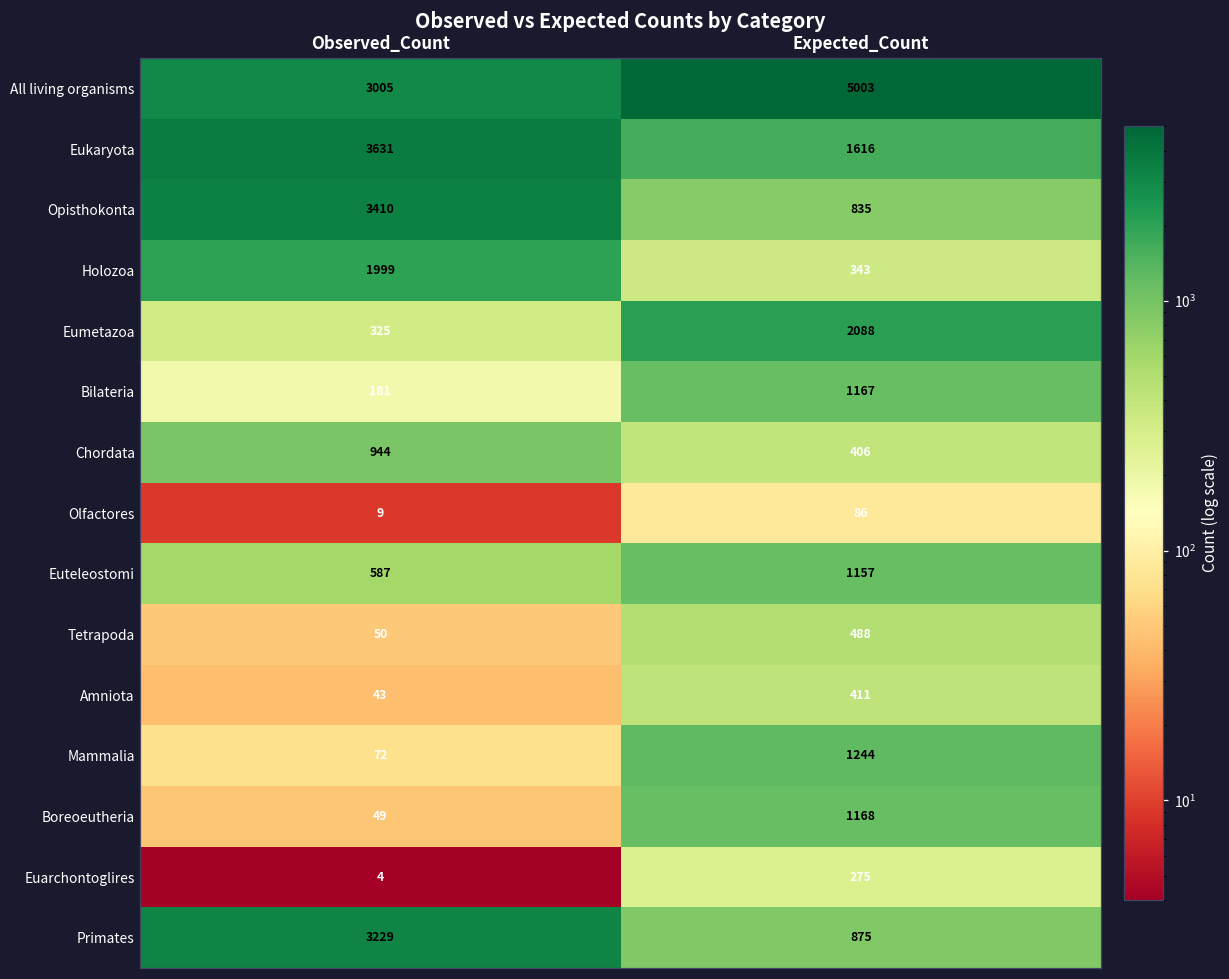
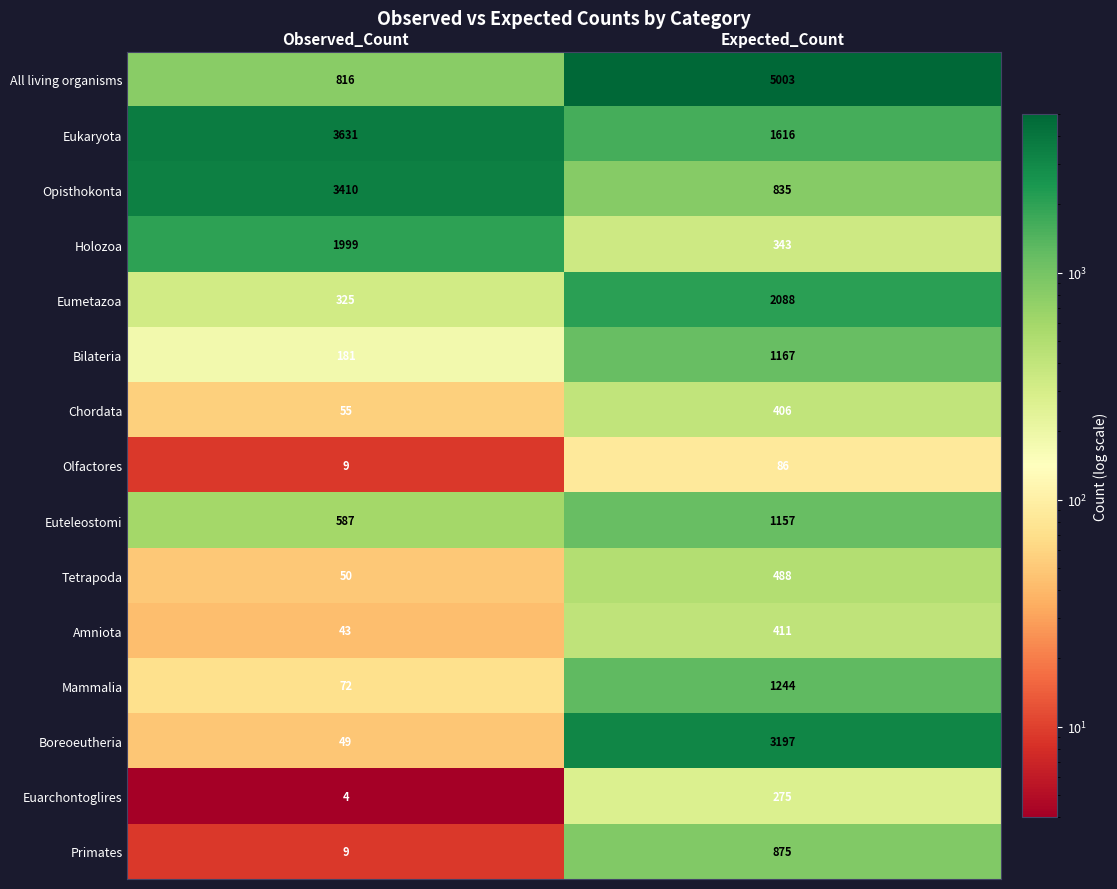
  {
    "All living organisms": {
-     "Observed_Count": 3005,
+     "Observed_Count": 816,
      "Expected_Count": 5003
    },
    "Eukaryota": {
      "Observed_Count": 3631,
      "Expected_Count": 1616
    },
    "Opisthokonta": {
      "Observed_Count": 3410,
      "Expected_Count": 835
    },
    "Holozoa": {
      "Observed_Count": 1999,
      "Expected_Count": 343
    },
    "Eumetazoa": {
      "Observed_Count": 325,
      "Expected_Count": 2088
    },
    "Bilateria": {
      "Observed_Count": 181,
      "Expected_Count": 1167
    },
    "Chordata": {
-     "Observed_Count": 944,
+     "Observed_Count": 55,
      "Expected_Count": 406
    },
    "Olfactores": {
      "Observed_Count": 9,
      "Expected_Count": 86
    },
    "Euteleostomi": {
      "Observed_Count": 587,
      "Expected_Count": 1157
    },
    "Tetrapoda": {
      "Observed_Count": 50,
      "Expected_Count": 488
    },
    "Amniota": {
      "Observed_Count": 43,
      "Expected_Count": 411
    },
    "Mammalia": {
      "Observed_Count": 72,
      "Expected_Count": 1244
    },
    "Boreoeutheria": {
      "Observed_Count": 49,
-     "Expected_Count": 1168
+     "Expected_Count": 3197
    },
    "Euarchontoglires": {
      "Observed_Count": 4,
      "Expected_Count": 275
    },
    "Primates": {
-     "Observed_Count": 3229,
+     "Observed_Count": 9,
      "Expected_Count": 875
    }
  }
